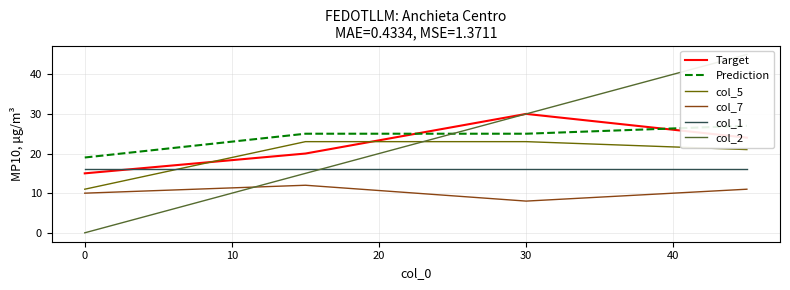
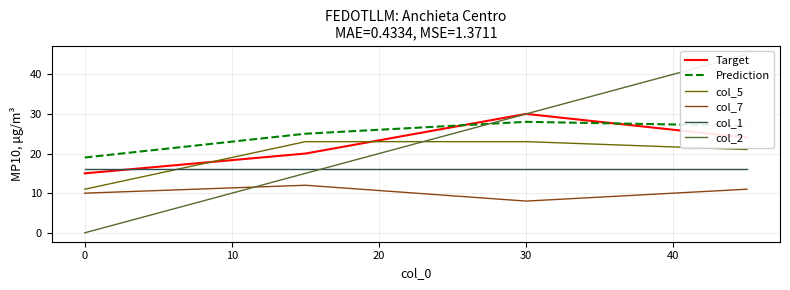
  {
    "Target": {
      "0": 15
    },
    "Prediction": {
      "0": 19,
-     "30": 25
+     "30": 28
    }
  }
